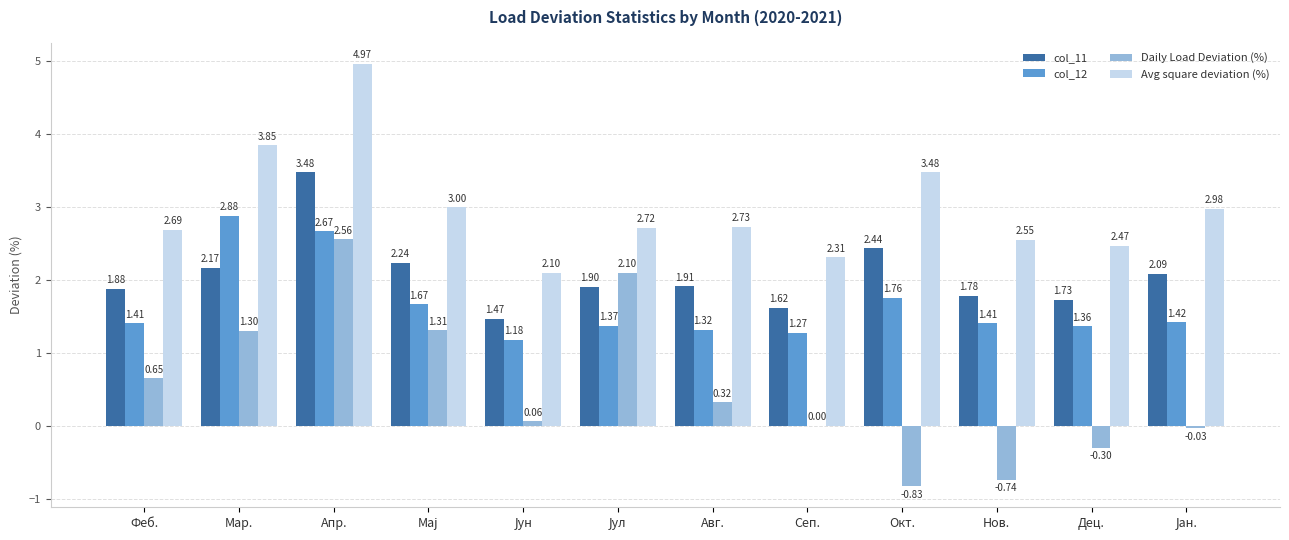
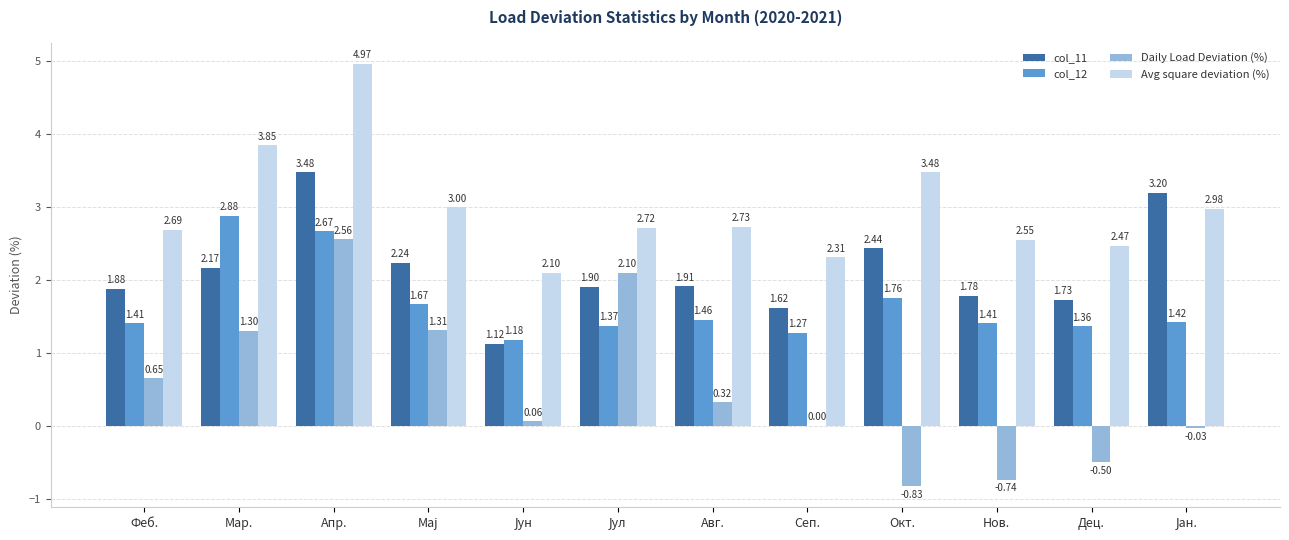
  {
    "col_11": {
      "Феб.": 1.88,
      "Мар.": 2.17,
      "Апр.": 3.48,
      "Мај": 2.24,
-     "Јун": 1.47,
+     "Јун": 1.12,
      "Јул": 1.90,
      "Авг.": 1.91,
      "Сеп.": 1.62,
      "Окт.": 2.44,
      "Нов.": 1.78,
      "Дец.": 1.73,
-     "Јан.": 2.09
+     "Јан.": 3.20
    },
    "col_12": {
      "Феб.": 1.41,
      "Мар.": 2.88,
      "Апр.": 2.67,
      "Мај": 1.67,
      "Јун": 1.18,
      "Јул": 1.37,
-     "Авг.": 1.32,
+     "Авг.": 1.46,
      "Сеп.": 1.27,
      "Окт.": 1.76,
      "Нов.": 1.41,
      "Дец.": 1.36,
      "Јан.": 1.42
    },
    "Daily Load Deviation (%)": {
      "Феб.": 0.65,
      "Мар.": 1.30,
      "Апр.": 2.56,
      "Мај": 1.31,
      "Јун": 0.06,
      "Јул": 2.10,
      "Авг.": 0.32,
      "Сеп.": 0.00,
      "Окт.": -0.83,
      "Нов.": -0.74,
-     "Дец.": -0.30,
+     "Дец.": -0.50,
      "Јан.": -0.03
    },
    "Avg square deviation (%)": {
      "Феб.": 2.69,
      "Мар.": 3.85,
      "Апр.": 4.97,
      "Мај": 3.00,
      "Јун": 2.10,
      "Јул": 2.72,
      "Авг.": 2.73,
      "Сеп.": 2.31,
      "Окт.": 3.48,
      "Нов.": 2.55,
      "Дец.": 2.47,
      "Јан.": 2.98
    }
  }
